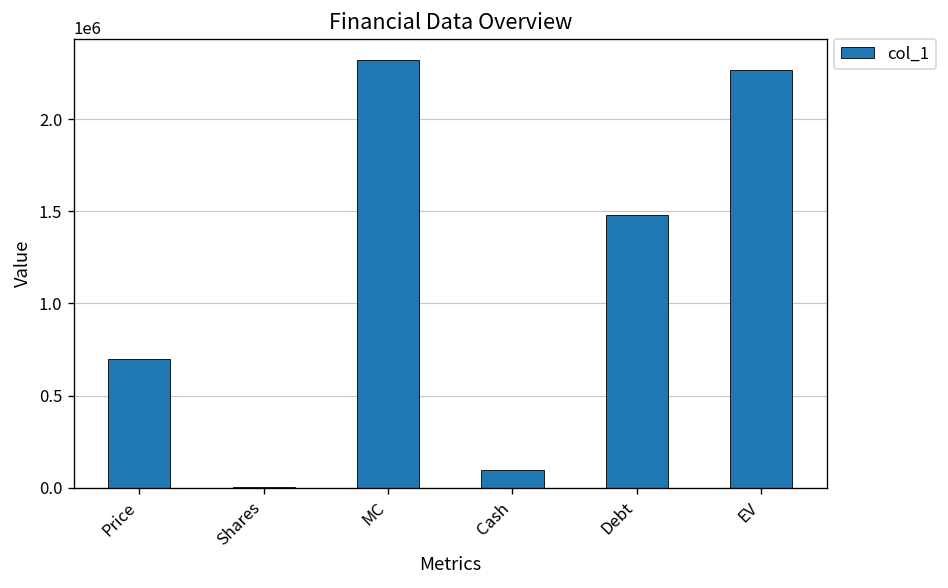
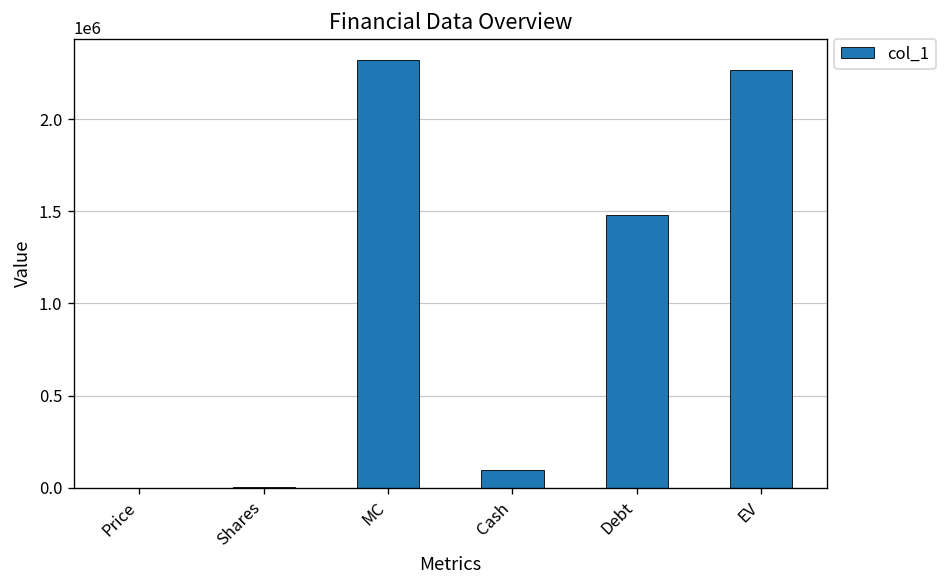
  {
-   "Price": 700000,
+   "Price": 0,
    "MC": 2320000,
    "Cash": 100000,
    "Debt": 1480000,
    "EV": 2270000
  }
